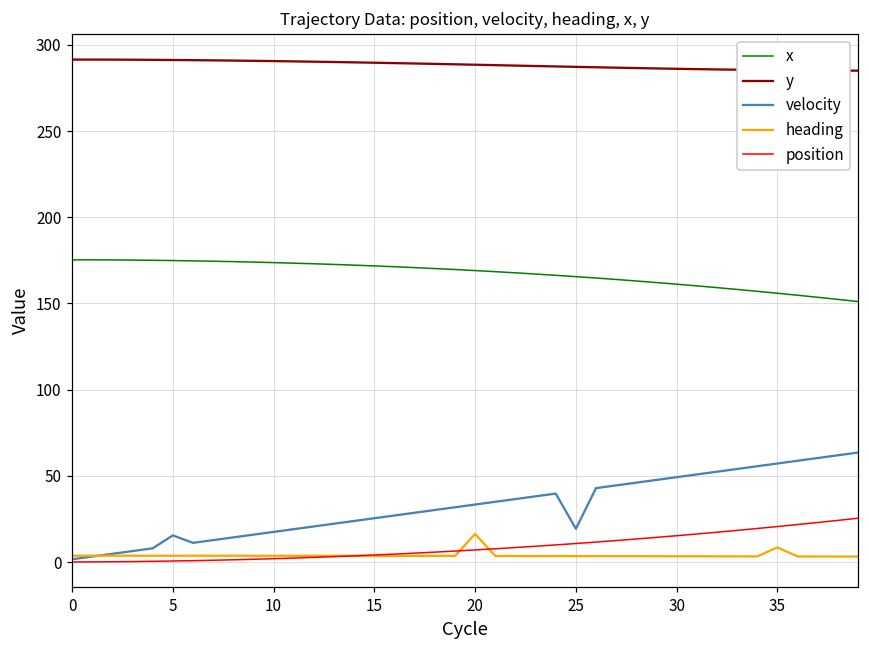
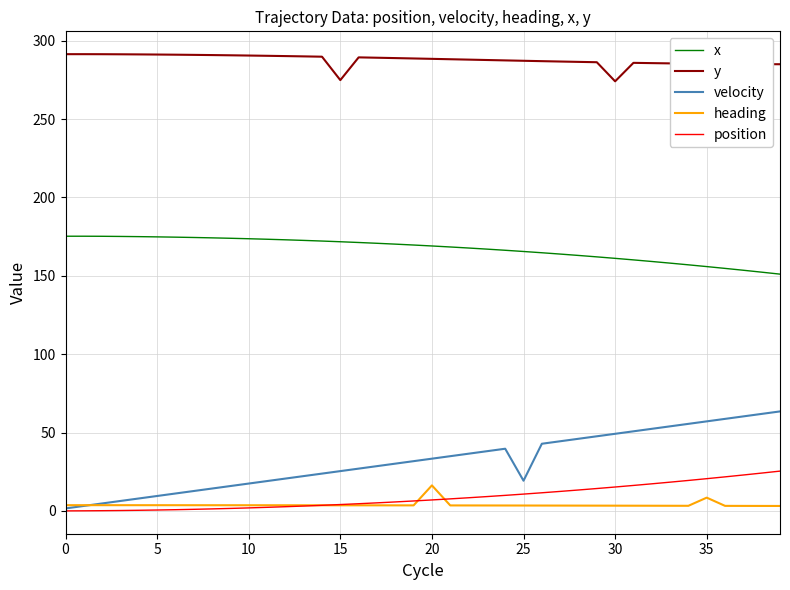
  {
    "x": {
      "0": 175,
      "5": 175,
      "10": 174,
      "15": 172,
      "20": 169,
      "25": 166,
      "30": 161,
      "35": 156
    },
    "y": {
      "0": 291,
      "5": 291,
      "10": 291,
-     "15": 290,
+     "15": 275,
      "20": 288,
      "25": 287,
-     "30": 286
+     "30": 274
    },
    "velocity": {
-     "5": 15,
+     "5": 10,
      "10": 17,
      "15": 25,
      "20": 33,
      "25": 19,
      "30": 49,
      "35": 57
    },
    "heading": {
      "0": 4,
      "5": 4,
      "10": 4,
      "20": 16,
      "25": 3,
      "30": 3,
      "35": 8
    },
    "position": {
      "5": 1,
      "10": 2,
      "20": 7,
      "25": 11,
      "30": 15,
      "35": 21
    }
  }
